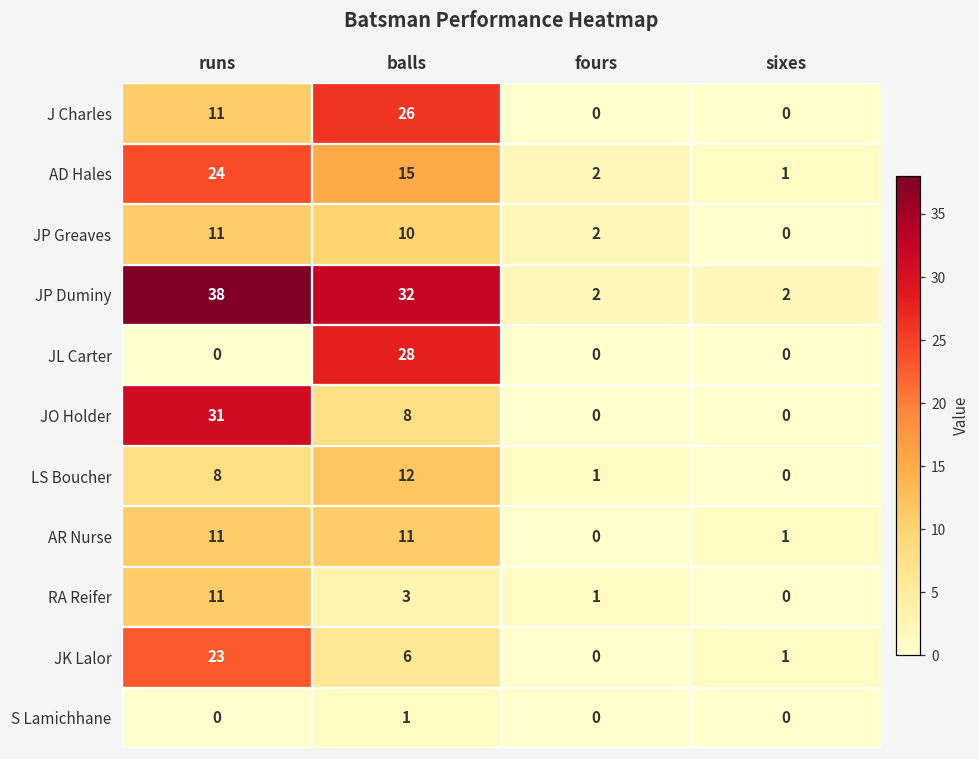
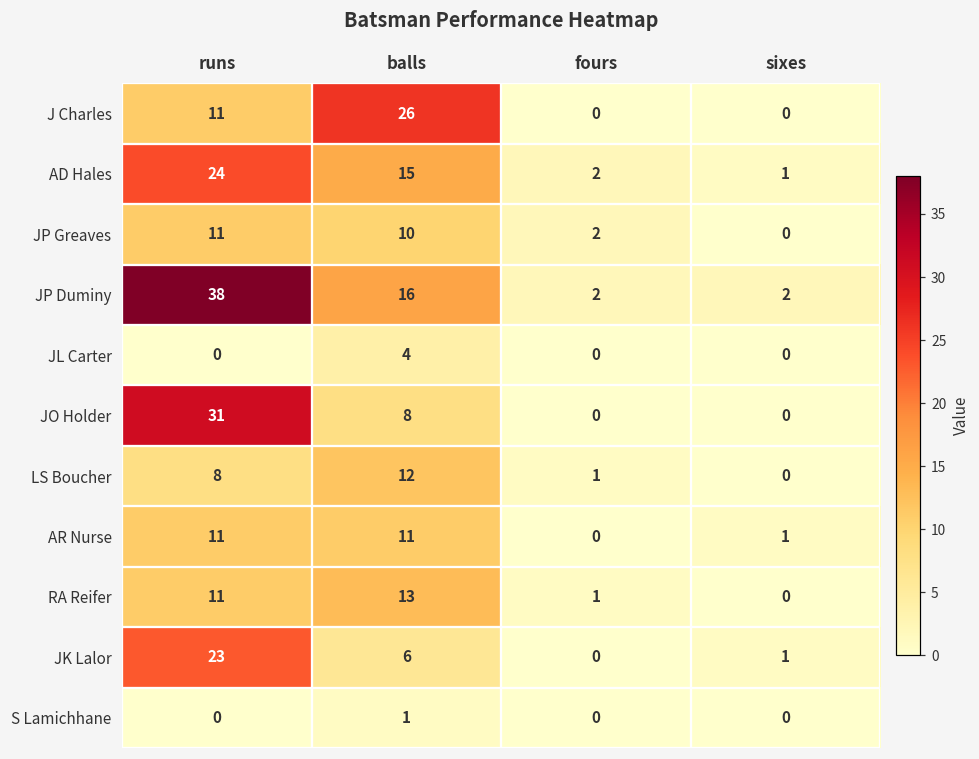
  {
    "J Charles": {
      "runs": 11,
      "balls": 26,
      "fours": 0,
      "sixes": 0
    },
    "AD Hales": {
      "runs": 24,
      "balls": 15,
      "fours": 2,
      "sixes": 1
    },
    "JP Greaves": {
      "runs": 11,
      "balls": 10,
      "fours": 2,
      "sixes": 0
    },
    "JP Duminy": {
      "runs": 38,
-     "balls": 32,
+     "balls": 16,
      "fours": 2,
      "sixes": 2
    },
    "JL Carter": {
      "runs": 0,
-     "balls": 28,
+     "balls": 4,
      "fours": 0,
      "sixes": 0
    },
    "JO Holder": {
      "runs": 31,
      "balls": 8,
      "fours": 0,
      "sixes": 0
    },
    "LS Boucher": {
      "runs": 8,
      "balls": 12,
      "fours": 1,
      "sixes": 0
    },
    "AR Nurse": {
      "runs": 11,
      "balls": 11,
      "fours": 0,
      "sixes": 1
    },
    "RA Reifer": {
      "runs": 11,
-     "balls": 3,
+     "balls": 13,
      "fours": 1,
      "sixes": 0
    },
    "JK Lalor": {
      "runs": 23,
      "balls": 6,
      "fours": 0,
      "sixes": 1
    },
    "S Lamichhane": {
      "runs": 0,
      "balls": 1,
      "fours": 0,
      "sixes": 0
    }
  }
